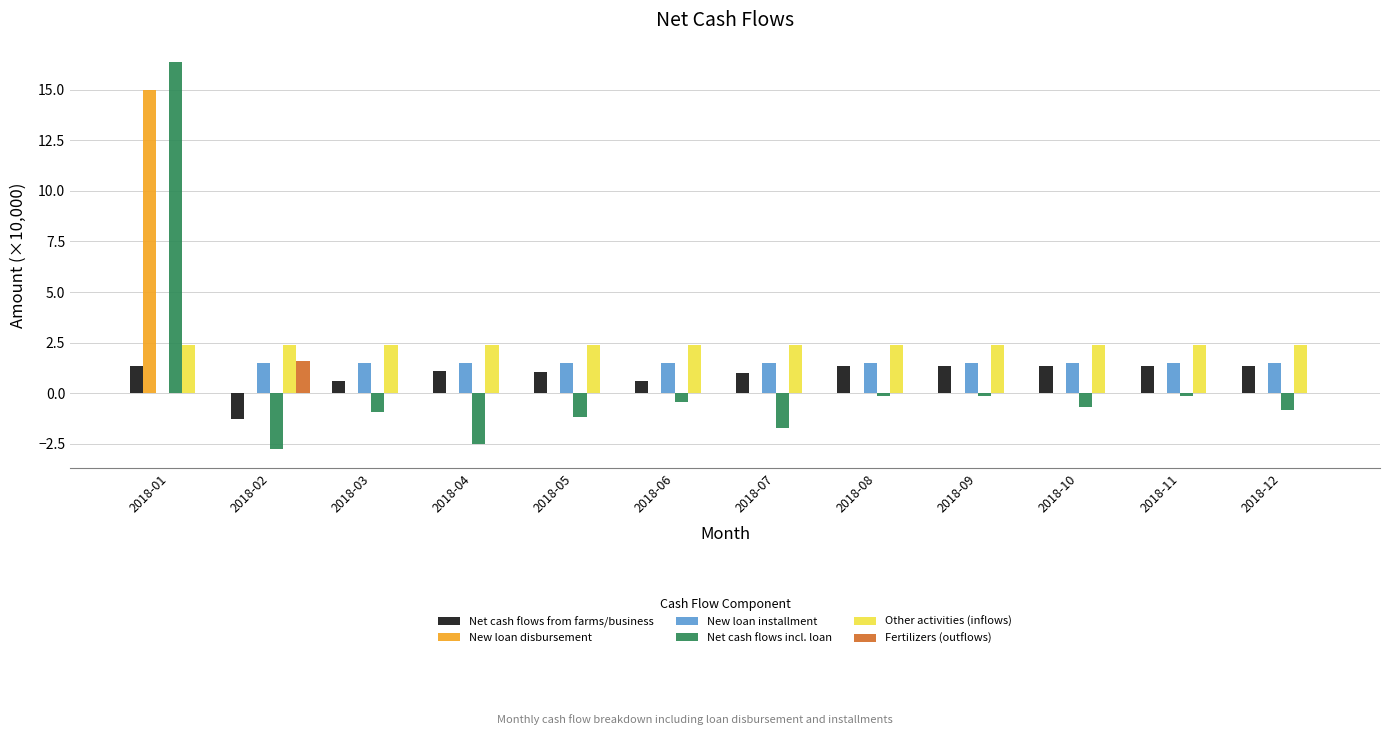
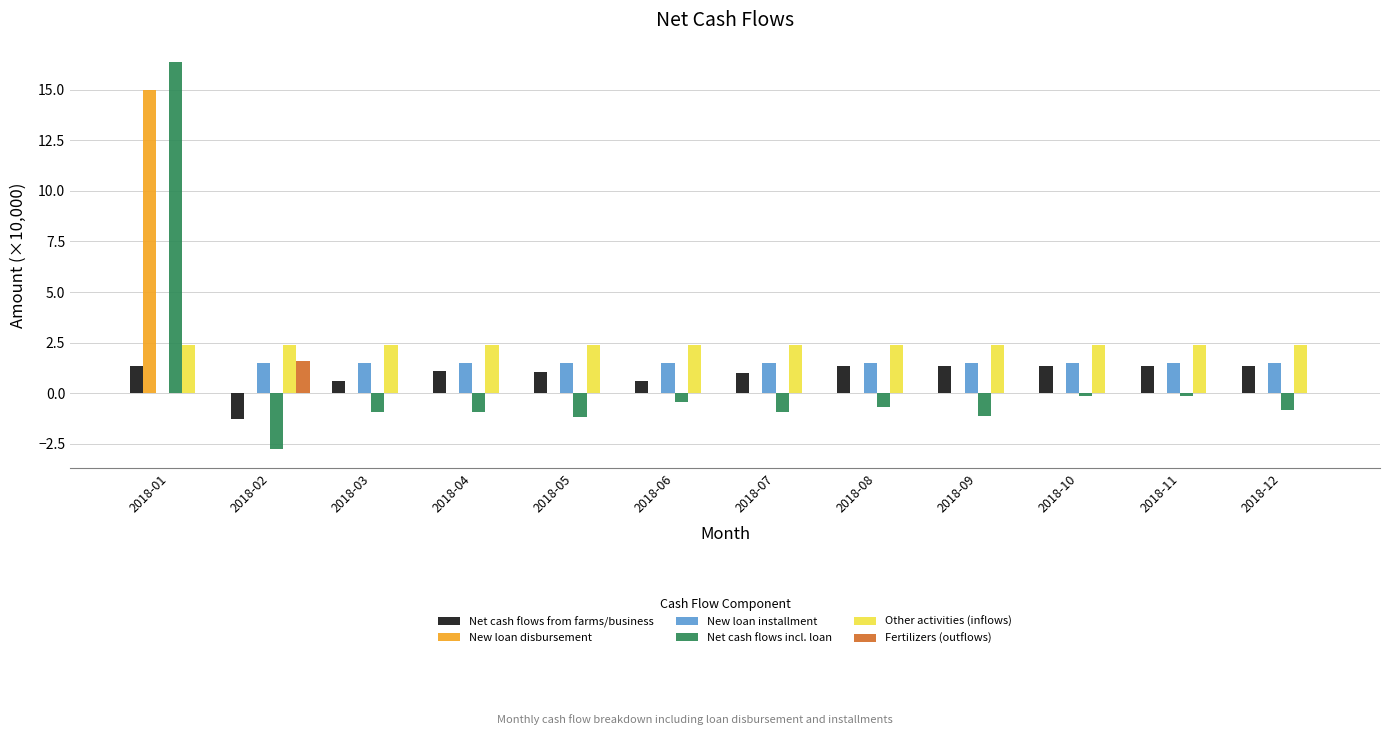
  {
    "Net cash flows from farms/business": {
      "2018-01": 1.4,
      "2018-02": -1.3,
      "2018-03": 0.6,
      "2018-04": 1.1,
      "2018-05": 1.0,
      "2018-06": 0.6,
      "2018-07": 1.0,
      "2018-08": 1.4,
      "2018-09": 1.4,
      "2018-10": 1.4,
      "2018-11": 1.4,
      "2018-12": 1.4
    },
    "New loan disbursement": {
      "2018-01": 15.0,
      "2018-02": 0.0,
      "2018-03": 0.0,
      "2018-04": 0.0,
      "2018-05": 0.0,
      "2018-06": 0.0,
      "2018-07": 0.0,
      "2018-08": 0.0,
      "2018-09": 0.0,
      "2018-10": 0.0,
      "2018-11": 0.0,
      "2018-12": 0.0
    },
    "New loan installment": {
      "2018-01": 0.0,
      "2018-02": 1.5,
      "2018-03": 1.5,
      "2018-04": 1.5,
      "2018-05": 1.5,
      "2018-06": 1.5,
      "2018-07": 1.5,
      "2018-08": 1.5,
      "2018-09": 1.5,
      "2018-10": 1.5,
      "2018-11": 1.5,
      "2018-12": 1.5
    },
    "Net cash flows incl. loan": {
      "2018-01": 16.4,
      "2018-02": -2.8,
      "2018-03": -0.9,
-     "2018-04": -2.5,
+     "2018-04": -0.9,
      "2018-05": -1.2,
      "2018-06": -0.4,
-     "2018-07": -1.7,
-     "2018-08": -0.1,
-     "2018-09": -0.1,
-     "2018-10": -0.7,
+     "2018-07": -0.9,
+     "2018-08": -0.7,
+     "2018-09": -1.1,
+     "2018-10": -0.1,
      "2018-11": -0.1,
      "2018-12": -0.9
    },
    "Other activities (inflows)": {
      "2018-01": 2.4,
      "2018-02": 2.4,
      "2018-03": 2.4,
      "2018-04": 2.4,
      "2018-05": 2.4,
      "2018-06": 2.4,
      "2018-07": 2.4,
      "2018-08": 2.4,
      "2018-09": 2.4,
      "2018-10": 2.4,
      "2018-11": 2.4,
      "2018-12": 2.4
    },
    "Fertilizers (outflows)": {
      "2018-01": 0.0,
      "2018-02": 1.6,
      "2018-03": 0.0,
      "2018-04": 0.0,
      "2018-05": 0.0,
      "2018-06": 0.0,
      "2018-07": 0.0,
      "2018-08": 0.0,
      "2018-09": 0.0,
      "2018-10": 0.0,
      "2018-11": 0.0,
      "2018-12": 0.0
    }
  }
